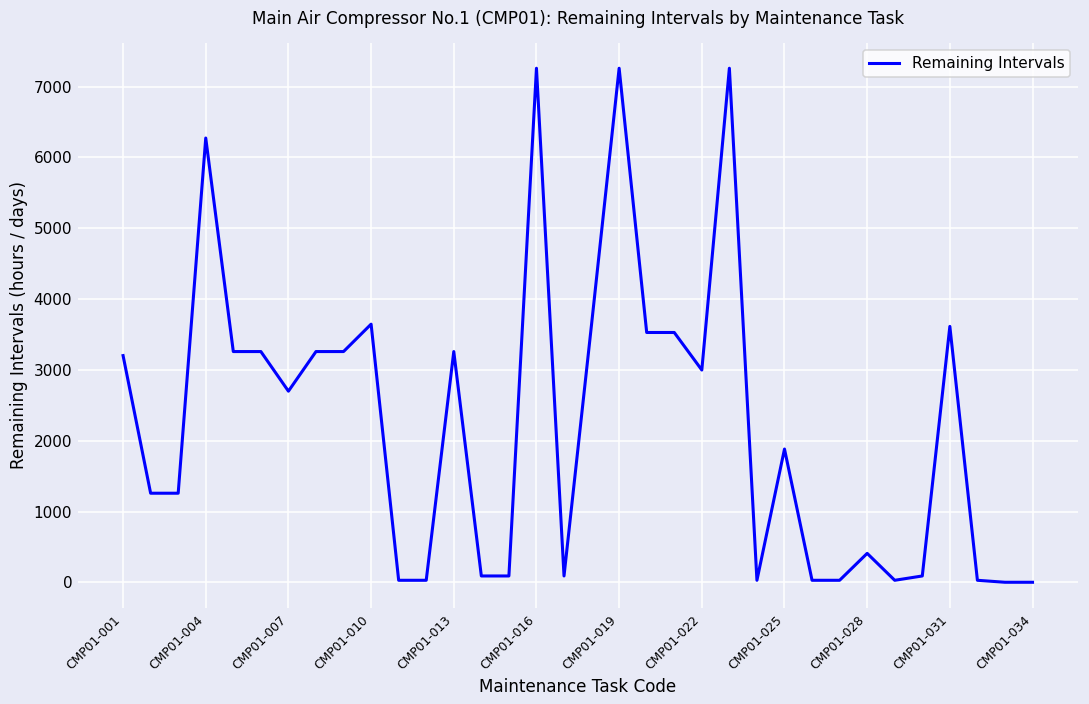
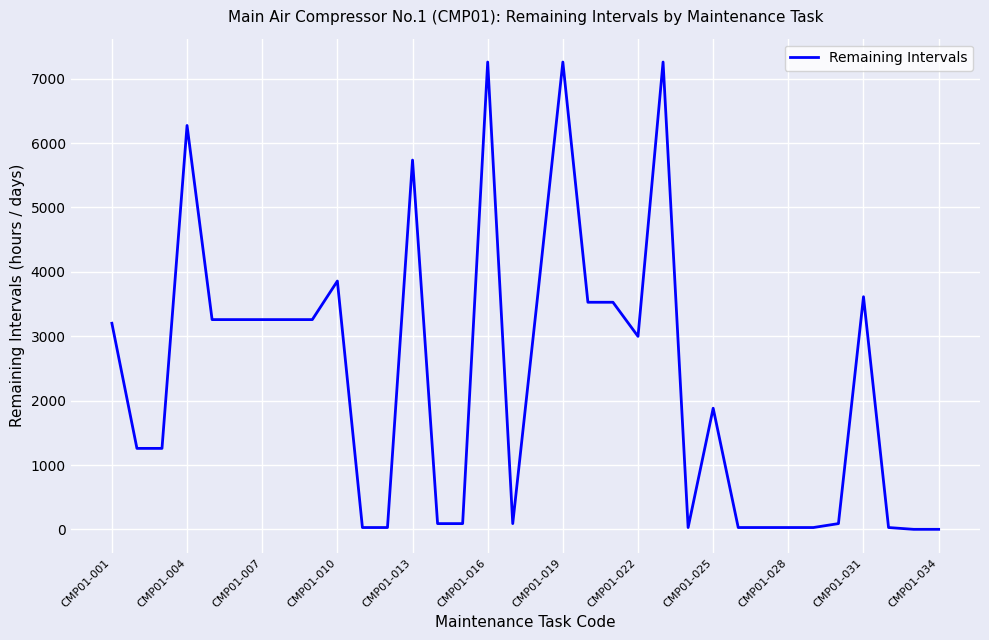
  {
    "CMP01-001": 3200,
    "CMP01-004": 6300,
-   "CMP01-007": 2700,
-   "CMP01-010": 3600,
-   "CMP01-013": 3300,
+   "CMP01-007": 3300,
+   "CMP01-010": 3900,
+   "CMP01-013": 5700,
    "CMP01-016": 7300,
    "CMP01-019": 7300,
    "CMP01-022": 3000,
    "CMP01-025": 1900,
-   "CMP01-028": 400,
+   "CMP01-028": 0,
    "CMP01-031": 3600,
    "CMP01-034": 0
  }
